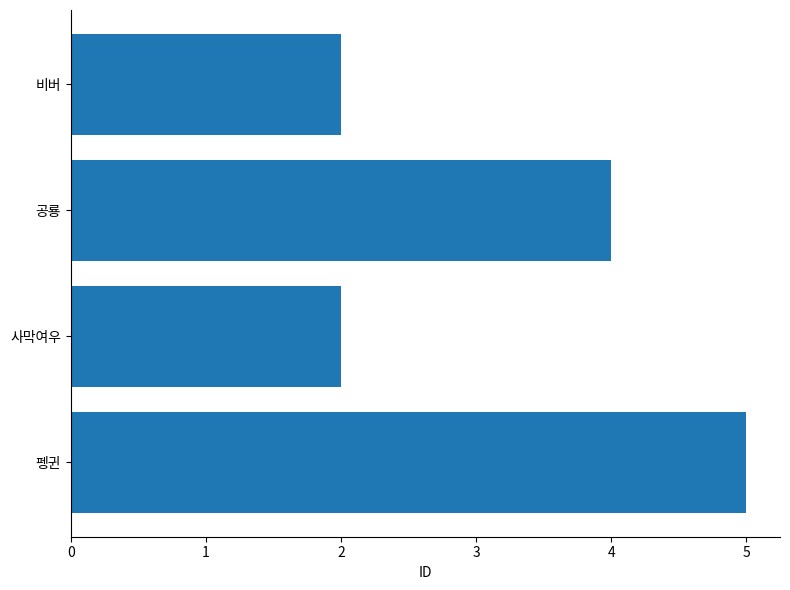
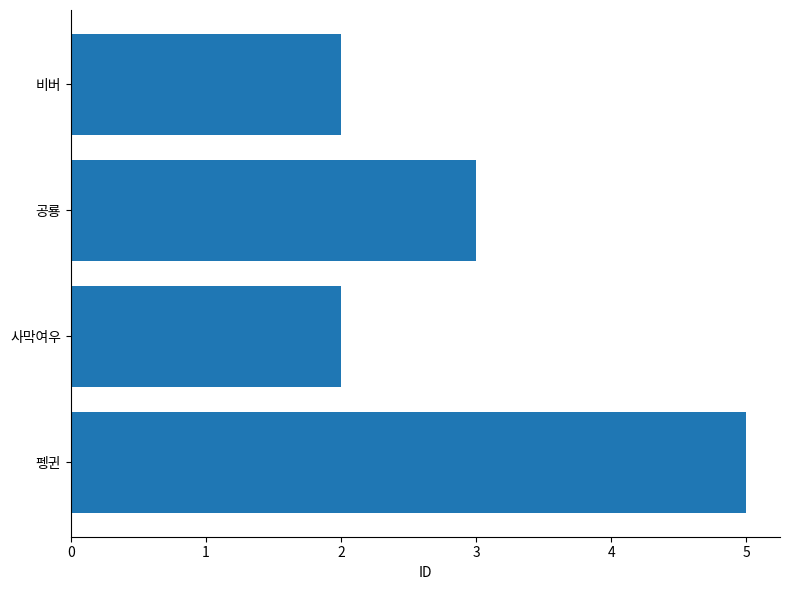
  {
    "비버": 2,
-   "공룡": 4,
+   "공룡": 3,
    "사막여우": 2
  }
